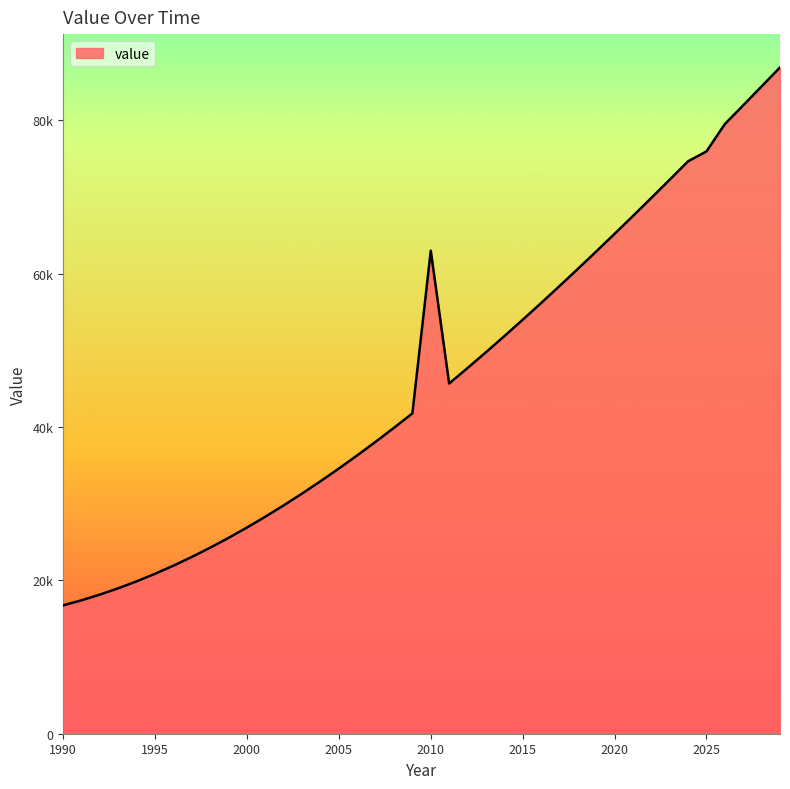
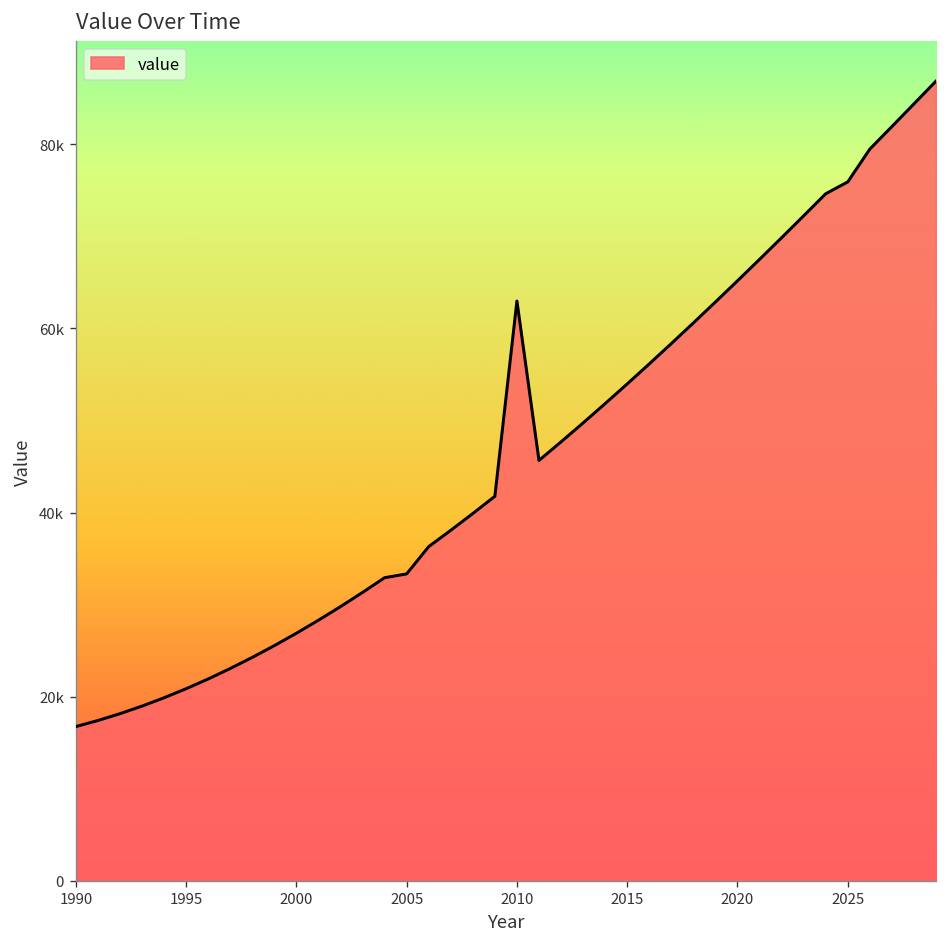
  {
    "1990": 17000,
    "1995": 21000,
    "2000": 27000,
-   "2005": 35000,
+   "2005": 33000,
    "2010": 63000,
    "2015": 54000,
    "2020": 65000,
    "2025": 76000
  }
